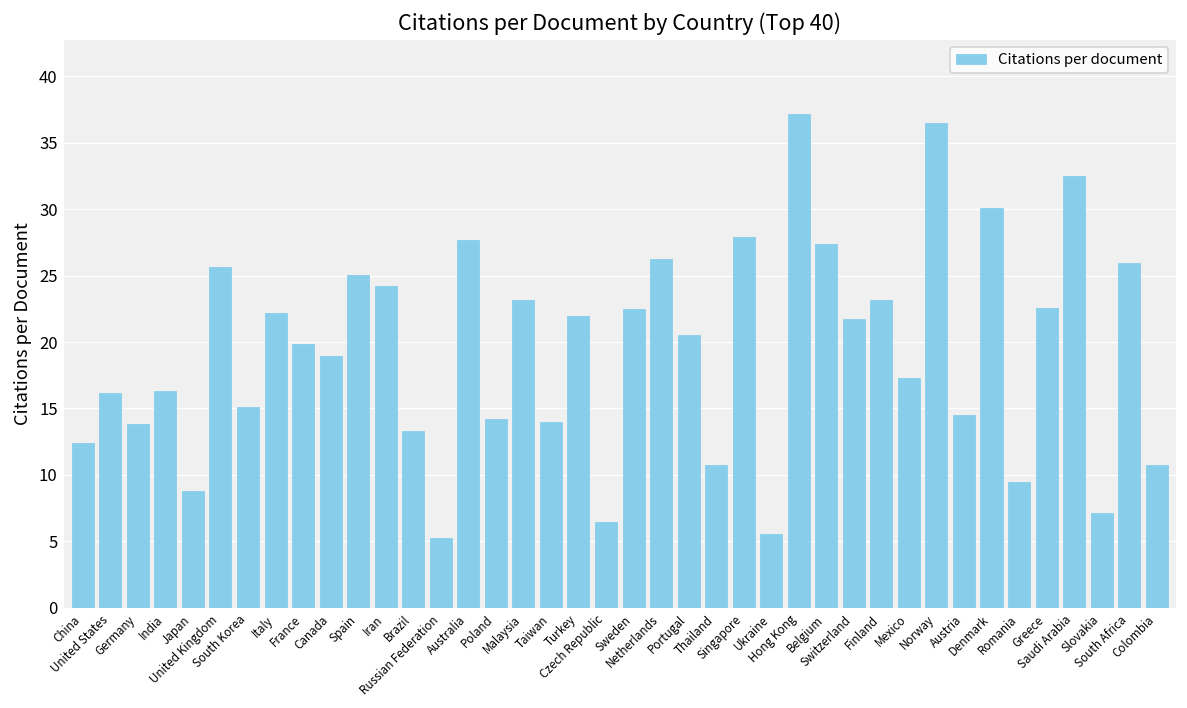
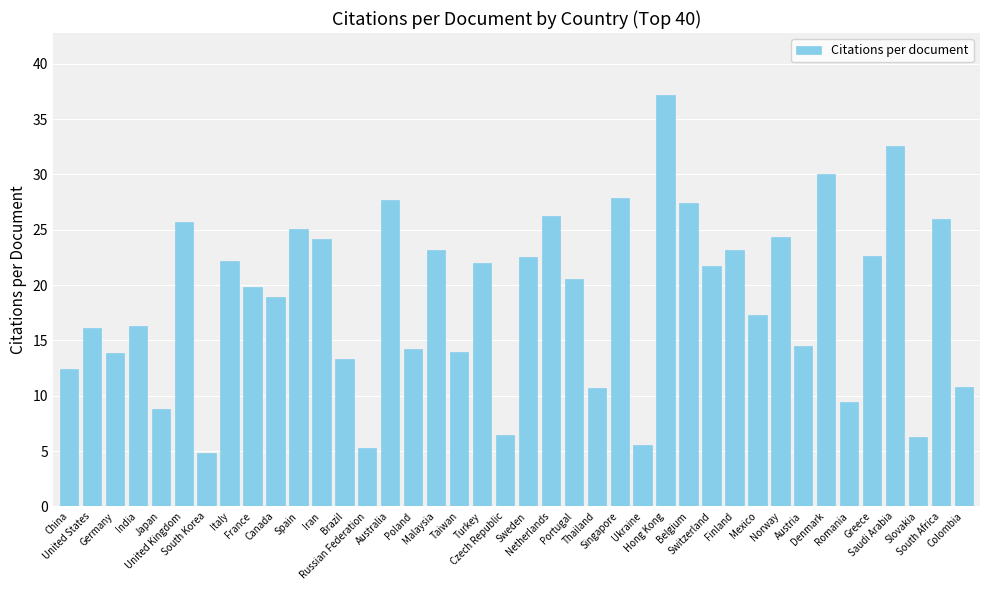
  {
    "China": 12.4,
    "United States": 16.1,
    "Germany": 13.8,
    "India": 16.3,
    "Japan": 8.8,
    "United Kingdom": 25.7,
-   "South Korea": 15.1,
+   "South Korea": 4.8,
    "Italy": 22.2,
    "France": 19.9,
    "Canada": 18.9,
    "Spain": 25.1,
    "Iran": 24.2,
    "Brazil": 13.3,
    "Russian Federation": 5.3,
    "Australia": 27.7,
    "Poland": 14.2,
    "Malaysia": 23.1,
    "Taiwan": 14.0,
    "Turkey": 22.0,
    "Czech Republic": 6.5,
    "Sweden": 22.5,
    "Netherlands": 26.3,
    "Portugal": 20.5,
    "Thailand": 10.7,
    "Singapore": 27.9,
    "Ukraine": 5.5,
    "Hong Kong": 37.2,
    "Belgium": 27.4,
    "Switzerland": 21.8,
    "Finland": 23.2,
    "Mexico": 17.3,
-   "Norway": 36.5,
+   "Norway": 24.3,
    "Austria": 14.5,
    "Denmark": 30.1,
    "Romania": 9.5,
    "Greece": 22.6,
    "Saudi Arabia": 32.5,
-   "Slovakia": 7.2,
+   "Slovakia": 6.2,
    "South Africa": 26.0,
    "Colombia": 10.8
  }
